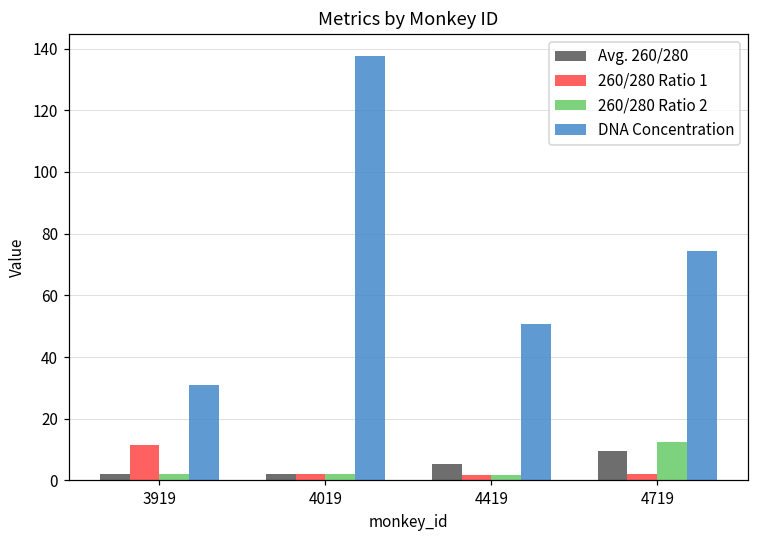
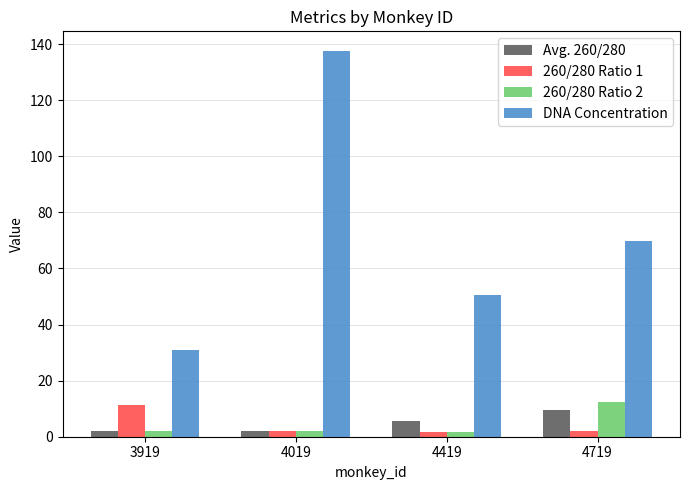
  {
    "Avg. 260/280": {
      "3919": 2,
      "4019": 2,
      "4419": 5,
      "4719": 10
    },
    "260/280 Ratio 1": {
      "3919": 11,
      "4019": 2,
      "4419": 2,
      "4719": 2
    },
    "260/280 Ratio 2": {
      "3919": 2,
      "4019": 2,
      "4419": 2,
      "4719": 13
    },
    "DNA Concentration": {
      "3919": 31,
      "4019": 138,
      "4419": 51,
-     "4719": 74
+     "4719": 70
    }
  }
